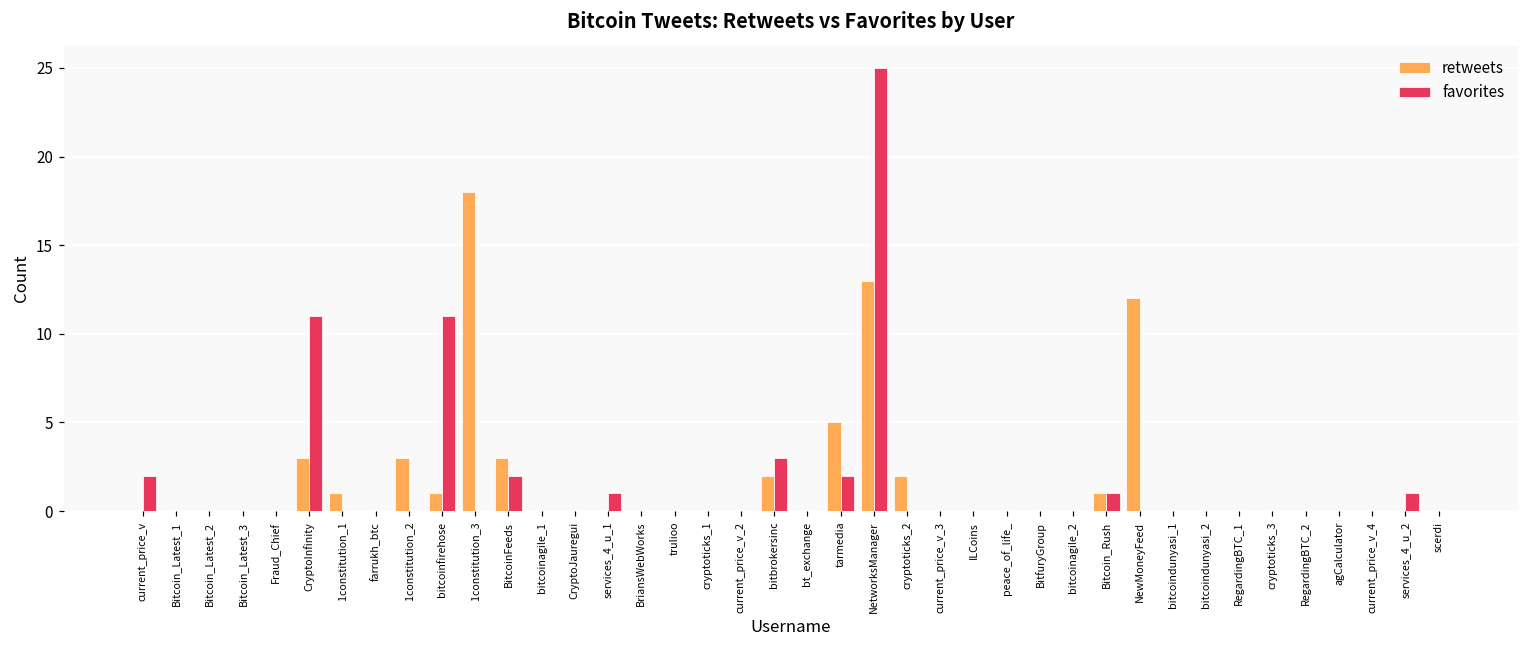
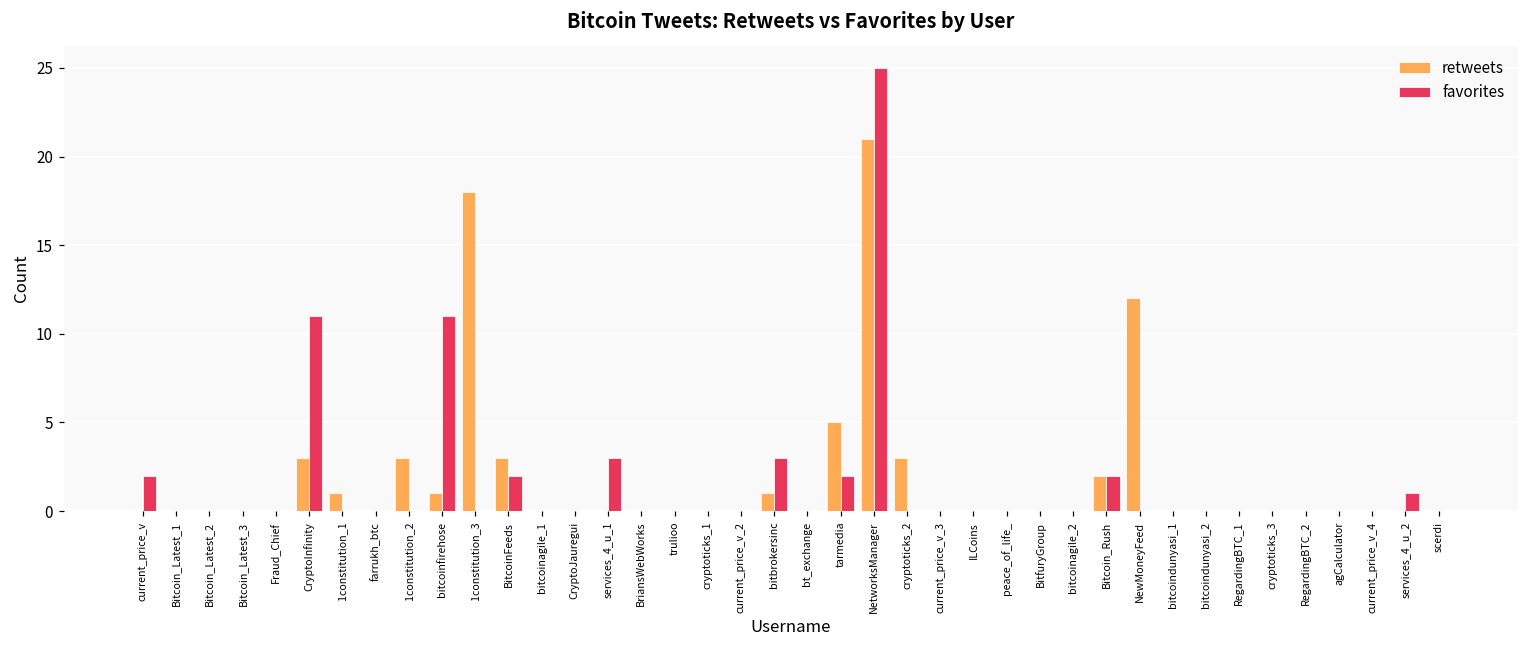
  {
    "retweets": {
      "current_price_v": 0,
      "Bitcoin_Latest_1": 0,
      "Bitcoin_Latest_2": 0,
      "Bitcoin_Latest_3": 0,
      "Fraud_Chief": 0,
      "CryptoInfinity": 3,
      "1constitution_1": 1,
      "farrukh_btc": 0,
      "1constitution_2": 3,
      "bitcoinfirehose": 1,
      "1constitution_3": 18,
      "BitcoinFeeds": 3,
      "bitcoinagile_1": 0,
      "CryptoJauregui": 0,
      "services_4_u_1": 0,
      "BriansWebWorks": 0,
      "trulioo": 0,
      "cryptoticks_1": 0,
      "current_price_v_2": 0,
-     "bitbrokersinc": 2,
+     "bitbrokersinc": 1,
      "bt_exchange": 0,
      "tarmedia": 5,
-     "NetworksManager": 13,
-     "cryptoticks_2": 2,
+     "NetworksManager": 21,
+     "cryptoticks_2": 3,
      "current_price_v_3": 0,
      "ILCoins": 0,
      "peace_of_life_": 0,
      "BitfuryGroup": 0,
      "bitcoinagile_2": 0,
-     "Bitcoin_Rush": 1,
+     "Bitcoin_Rush": 2,
      "NewMoneyFeed": 12,
      "bitcoindunyasi_1": 0,
      "bitcoindunyasi_2": 0,
      "RegardingBTC_1": 0,
      "cryptoticks_3": 0,
      "RegardingBTC_2": 0,
      "agCalculator": 0,
      "current_price_v_4": 0,
      "services_4_u_2": 0,
      "scerdi": 0
    },
    "favorites": {
      "current_price_v": 2,
      "Bitcoin_Latest_1": 0,
      "Bitcoin_Latest_2": 0,
      "Bitcoin_Latest_3": 0,
      "Fraud_Chief": 0,
      "CryptoInfinity": 11,
      "1constitution_1": 0,
      "farrukh_btc": 0,
      "1constitution_2": 0,
      "bitcoinfirehose": 11,
      "1constitution_3": 0,
      "BitcoinFeeds": 2,
      "bitcoinagile_1": 0,
      "CryptoJauregui": 0,
-     "services_4_u_1": 1,
+     "services_4_u_1": 3,
      "BriansWebWorks": 0,
      "trulioo": 0,
      "cryptoticks_1": 0,
      "current_price_v_2": 0,
      "bitbrokersinc": 3,
      "bt_exchange": 0,
      "tarmedia": 2,
      "NetworksManager": 25,
      "cryptoticks_2": 0,
      "current_price_v_3": 0,
      "ILCoins": 0,
      "peace_of_life_": 0,
      "BitfuryGroup": 0,
      "bitcoinagile_2": 0,
-     "Bitcoin_Rush": 1,
+     "Bitcoin_Rush": 2,
      "NewMoneyFeed": 0,
      "bitcoindunyasi_1": 0,
      "bitcoindunyasi_2": 0,
      "RegardingBTC_1": 0,
      "cryptoticks_3": 0,
      "RegardingBTC_2": 0,
      "agCalculator": 0,
      "current_price_v_4": 0,
      "services_4_u_2": 1,
      "scerdi": 0
    }
  }
